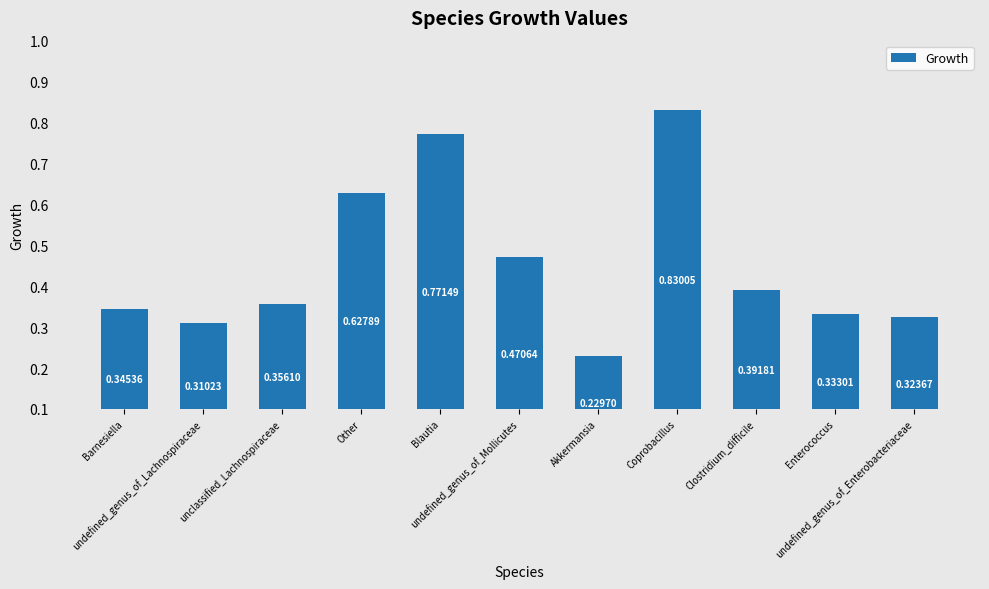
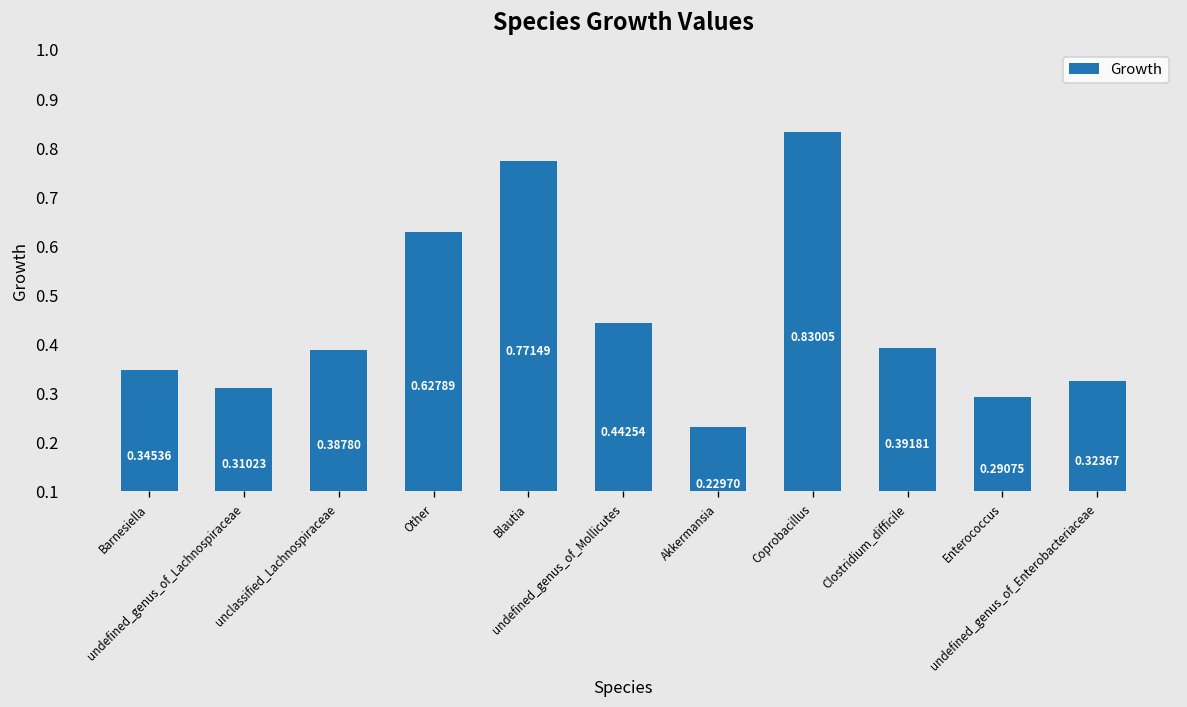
  {
    "Barnesiella": 0.34536,
    "undefined_genus_of_Lachnospiraceae": 0.31023,
-   "unclassified_Lachnospiraceae": 0.35610,
+   "unclassified_Lachnospiraceae": 0.38780,
    "Other": 0.62789,
    "Blautia": 0.77149,
-   "undefined_genus_of_Mollicutes": 0.47064,
+   "undefined_genus_of_Mollicutes": 0.44254,
    "Akkermansia": 0.22970,
    "Coprobacillus": 0.83005,
    "Clostridium_difficile": 0.39181,
-   "Enterococcus": 0.33301,
+   "Enterococcus": 0.29075,
    "undefined_genus_of_Enterobacteriaceae": 0.32367
  }
